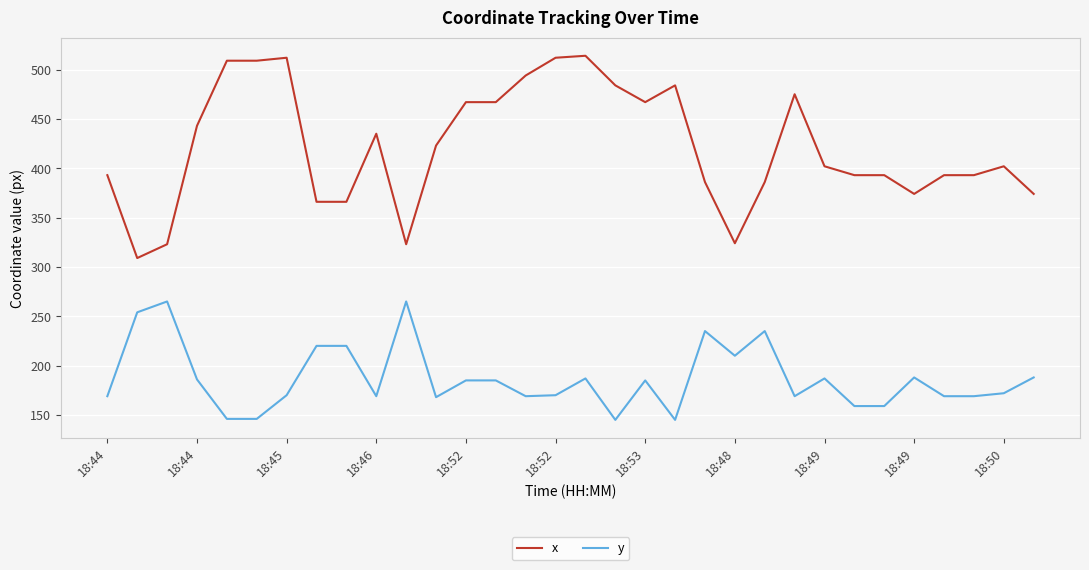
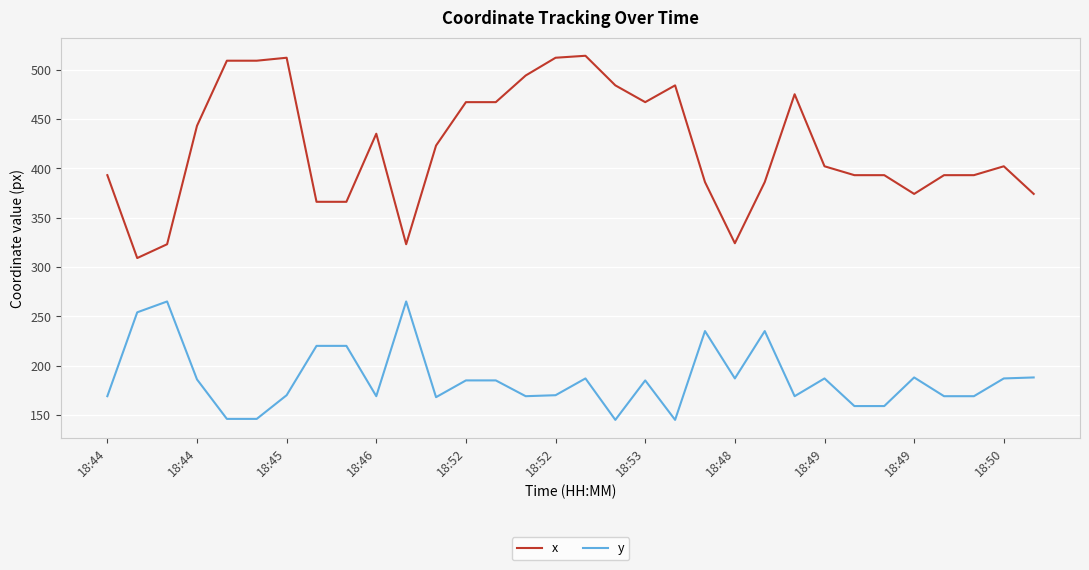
  {
    "x": {
      "18:45": 510,
      "18:46": 440,
      "18:53": 470,
      "18:48": 320,
      "18:50": 400
    },
    "y": {
      "18:45": 170,
      "18:46": 170,
      "18:53": 190,
-     "18:48": 210,
-     "18:50": 170
+     "18:48": 190,
+     "18:50": 190
    }
  }
